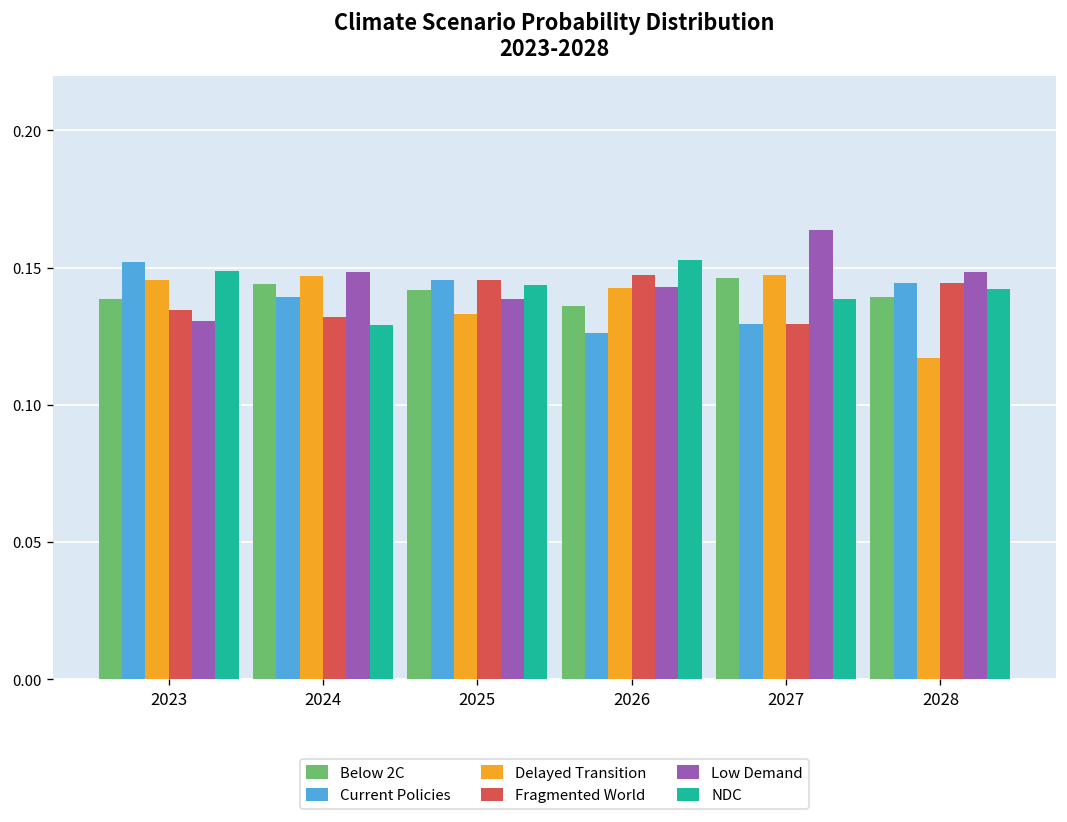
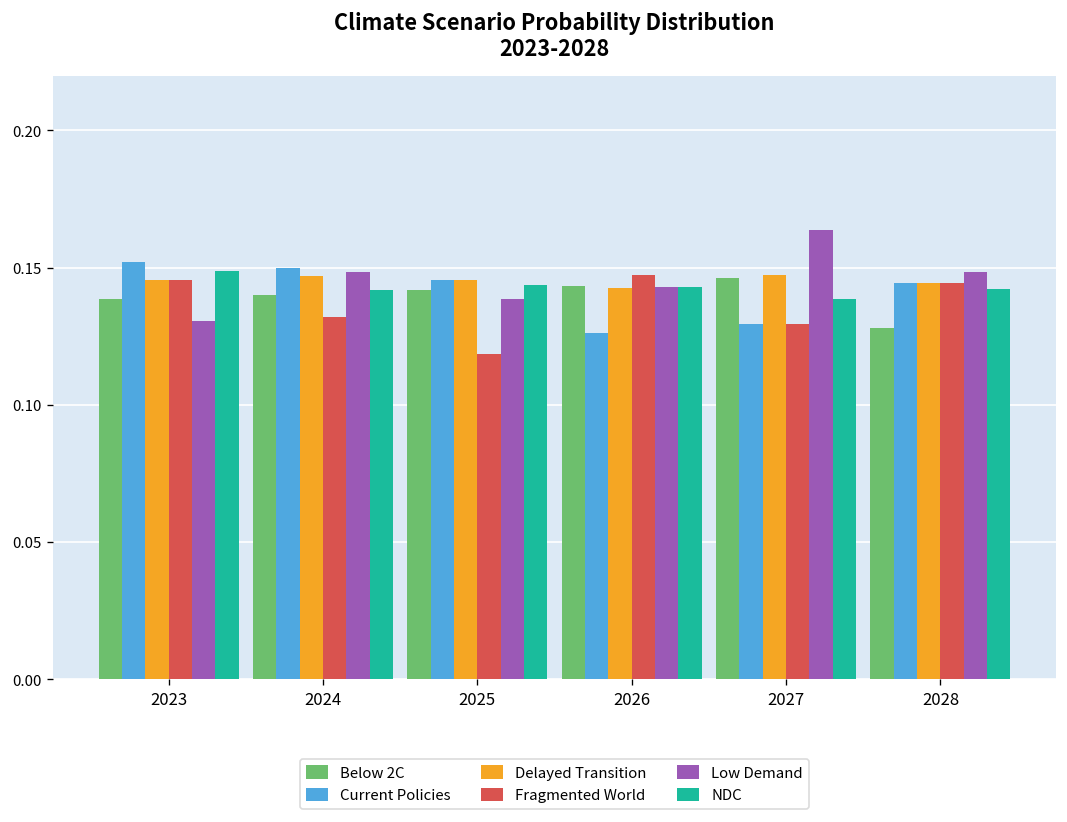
  {
    "Below 2C": {
      "2023": 0.139,
-     "2024": 0.144,
+     "2024": 0.140,
      "2025": 0.142,
-     "2026": 0.136,
+     "2026": 0.143,
      "2027": 0.146,
-     "2028": 0.139
+     "2028": 0.128
    },
    "Current Policies": {
      "2023": 0.152,
-     "2024": 0.139,
+     "2024": 0.150,
      "2025": 0.146,
      "2026": 0.126,
      "2027": 0.129,
      "2028": 0.144
    },
    "Delayed Transition": {
      "2023": 0.146,
      "2024": 0.147,
-     "2025": 0.133,
+     "2025": 0.146,
      "2026": 0.143,
      "2027": 0.147,
-     "2028": 0.117
+     "2028": 0.144
    },
    "Fragmented World": {
-     "2023": 0.135,
+     "2023": 0.146,
      "2024": 0.132,
-     "2025": 0.146,
+     "2025": 0.119,
      "2026": 0.147,
      "2027": 0.129,
      "2028": 0.144
    },
    "Low Demand": {
      "2023": 0.131,
      "2024": 0.148,
      "2025": 0.139,
      "2026": 0.143,
      "2027": 0.164,
      "2028": 0.148
    },
    "NDC": {
      "2023": 0.149,
-     "2024": 0.129,
+     "2024": 0.142,
      "2025": 0.144,
-     "2026": 0.153,
+     "2026": 0.143,
      "2027": 0.139,
      "2028": 0.142
    }
  }
